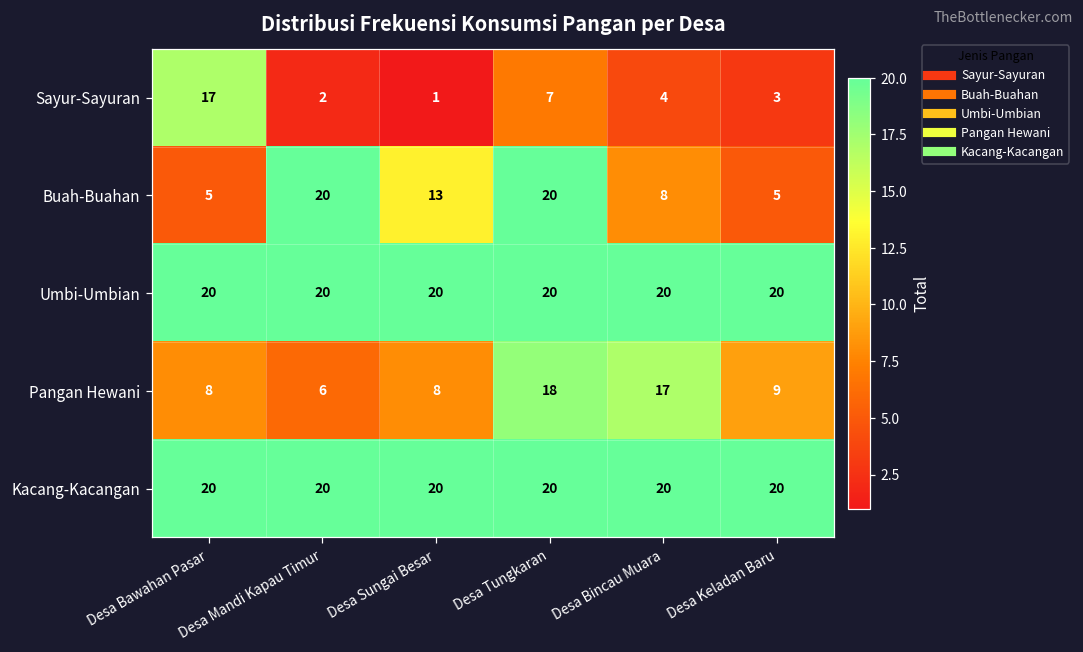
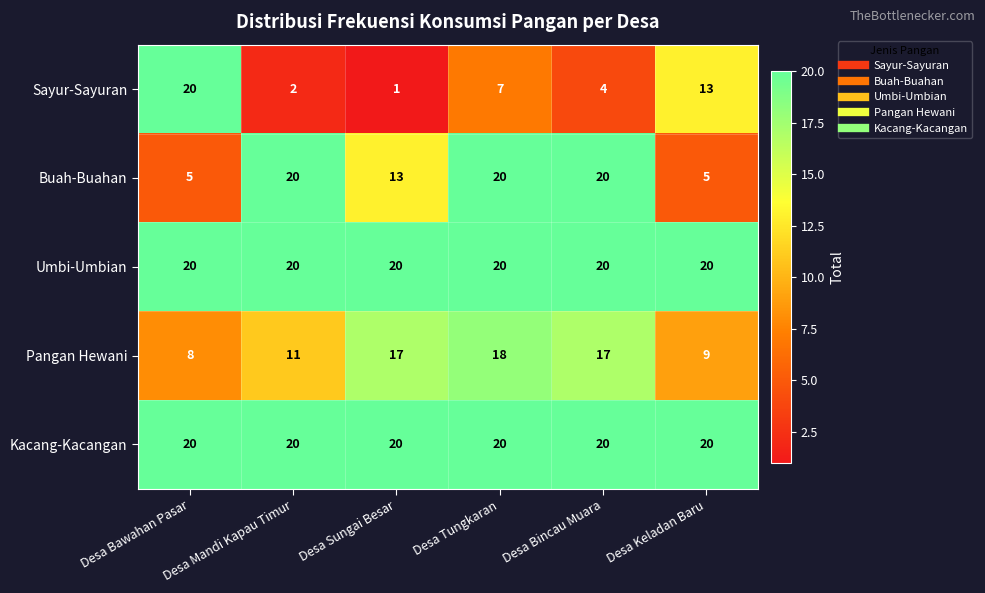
  {
    "Sayur-Sayuran": {
-     "Desa Bawahan Pasar": 17,
+     "Desa Bawahan Pasar": 20,
      "Desa Mandi Kapau Timur": 2,
      "Desa Sungai Besar": 1,
      "Desa Tungkaran": 7,
      "Desa Bincau Muara": 4,
-     "Desa Keladan Baru": 3
+     "Desa Keladan Baru": 13
    },
    "Buah-Buahan": {
      "Desa Bawahan Pasar": 5,
      "Desa Mandi Kapau Timur": 20,
      "Desa Sungai Besar": 13,
      "Desa Tungkaran": 20,
-     "Desa Bincau Muara": 8,
+     "Desa Bincau Muara": 20,
      "Desa Keladan Baru": 5
    },
    "Umbi-Umbian": {
      "Desa Bawahan Pasar": 20,
      "Desa Mandi Kapau Timur": 20,
      "Desa Sungai Besar": 20,
      "Desa Tungkaran": 20,
      "Desa Bincau Muara": 20,
      "Desa Keladan Baru": 20
    },
    "Pangan Hewani": {
      "Desa Bawahan Pasar": 8,
-     "Desa Mandi Kapau Timur": 6,
-     "Desa Sungai Besar": 8,
+     "Desa Mandi Kapau Timur": 11,
+     "Desa Sungai Besar": 17,
      "Desa Tungkaran": 18,
      "Desa Bincau Muara": 17,
      "Desa Keladan Baru": 9
    },
    "Kacang-Kacangan": {
      "Desa Bawahan Pasar": 20,
      "Desa Mandi Kapau Timur": 20,
      "Desa Sungai Besar": 20,
      "Desa Tungkaran": 20,
      "Desa Bincau Muara": 20,
      "Desa Keladan Baru": 20
    }
  }
